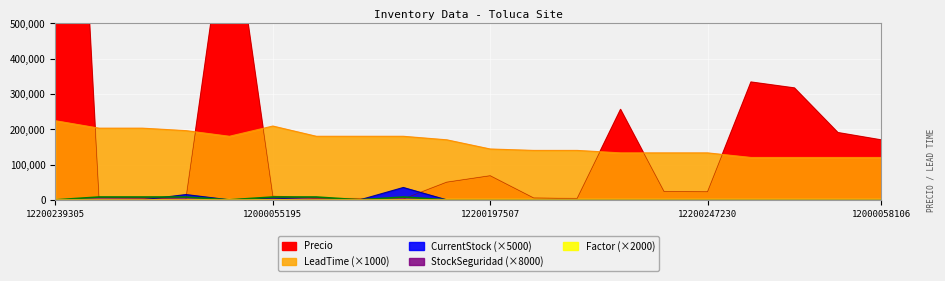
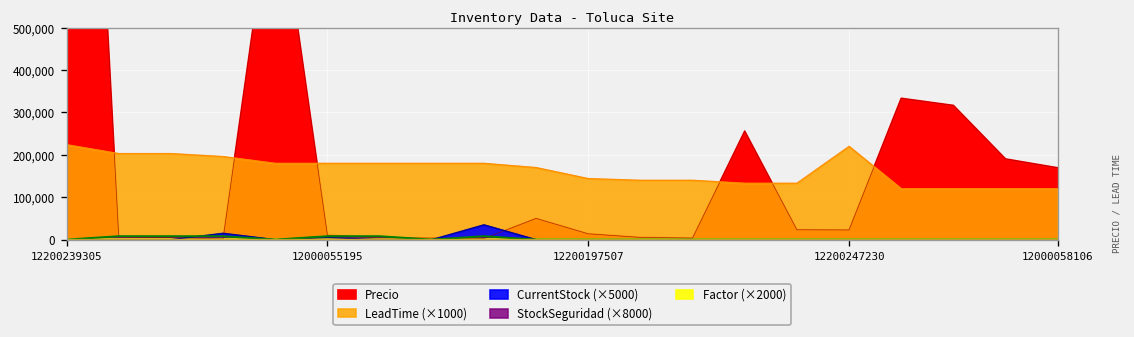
  {
    "Precio": {
-     "12200197507": "70,000",
+     "12200197507": "10,000",
      "12200247230": "20,000",
      "12000058106": "170,000"
    },
    "LeadTime (×1000)": {
      "12200239305": "220,000",
-     "12000055195": "210,000",
+     "12000055195": "180,000",
      "12200197507": "140,000",
-     "12200247230": "130,000",
+     "12200247230": "220,000",
      "12000058106": "120,000"
    }
  }
